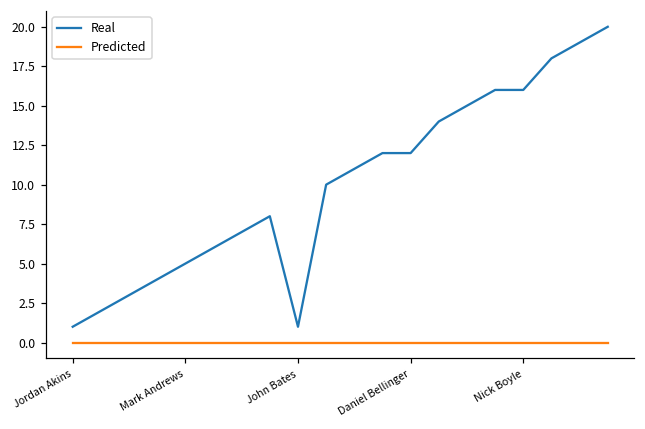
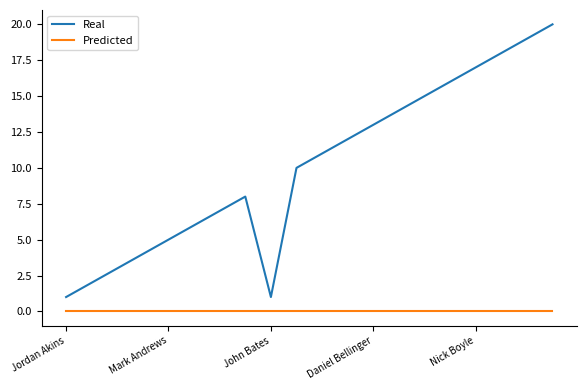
  {
    "Real": {
      "Jordan Akins": 1,
      "Mark Andrews": 5,
      "John Bates": 1,
-     "Daniel Bellinger": 12,
-     "Nick Boyle": 16
+     "Daniel Bellinger": 13,
+     "Nick Boyle": 17
    },
    "Predicted": {
      "Jordan Akins": 0,
      "Mark Andrews": 0,
      "John Bates": 0,
      "Daniel Bellinger": 0,
      "Nick Boyle": 0
    }
  }
